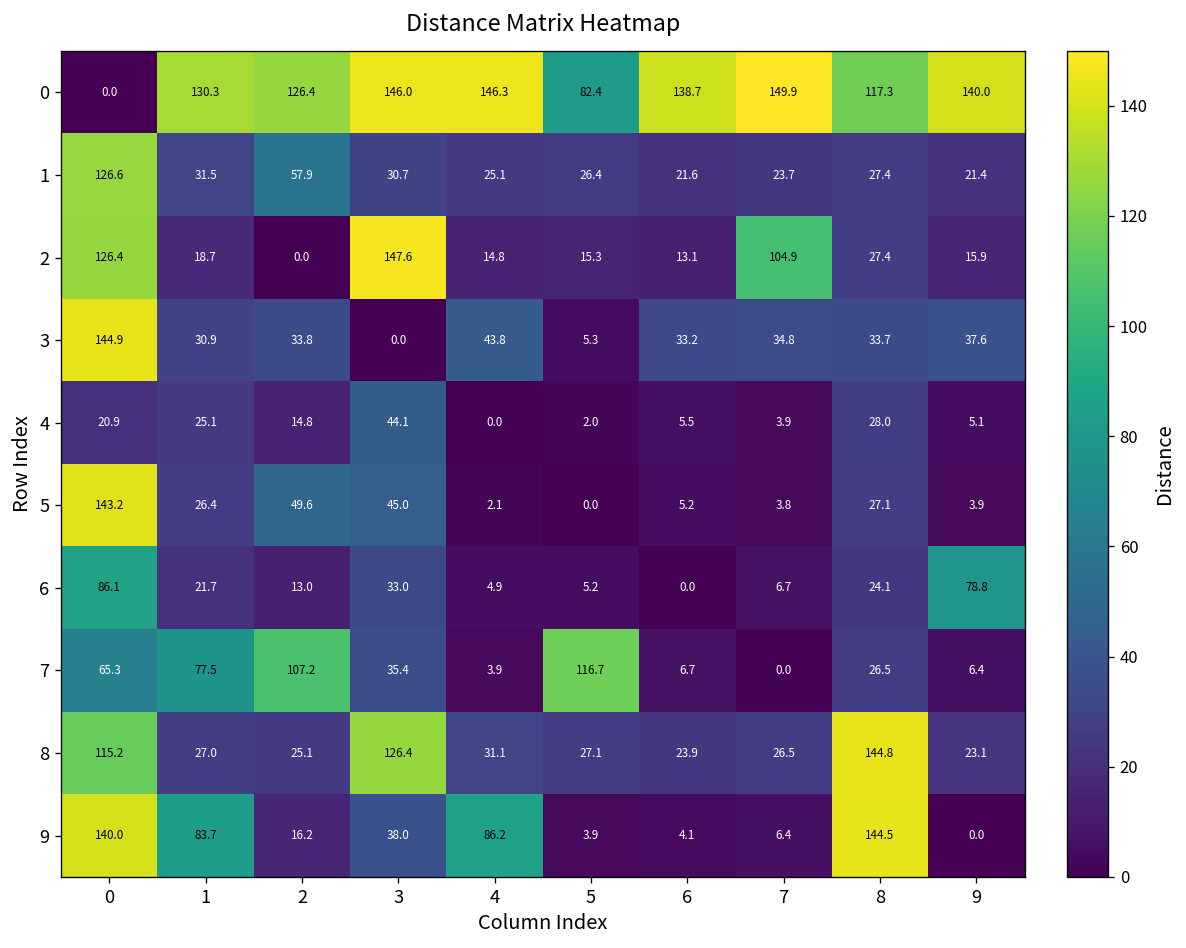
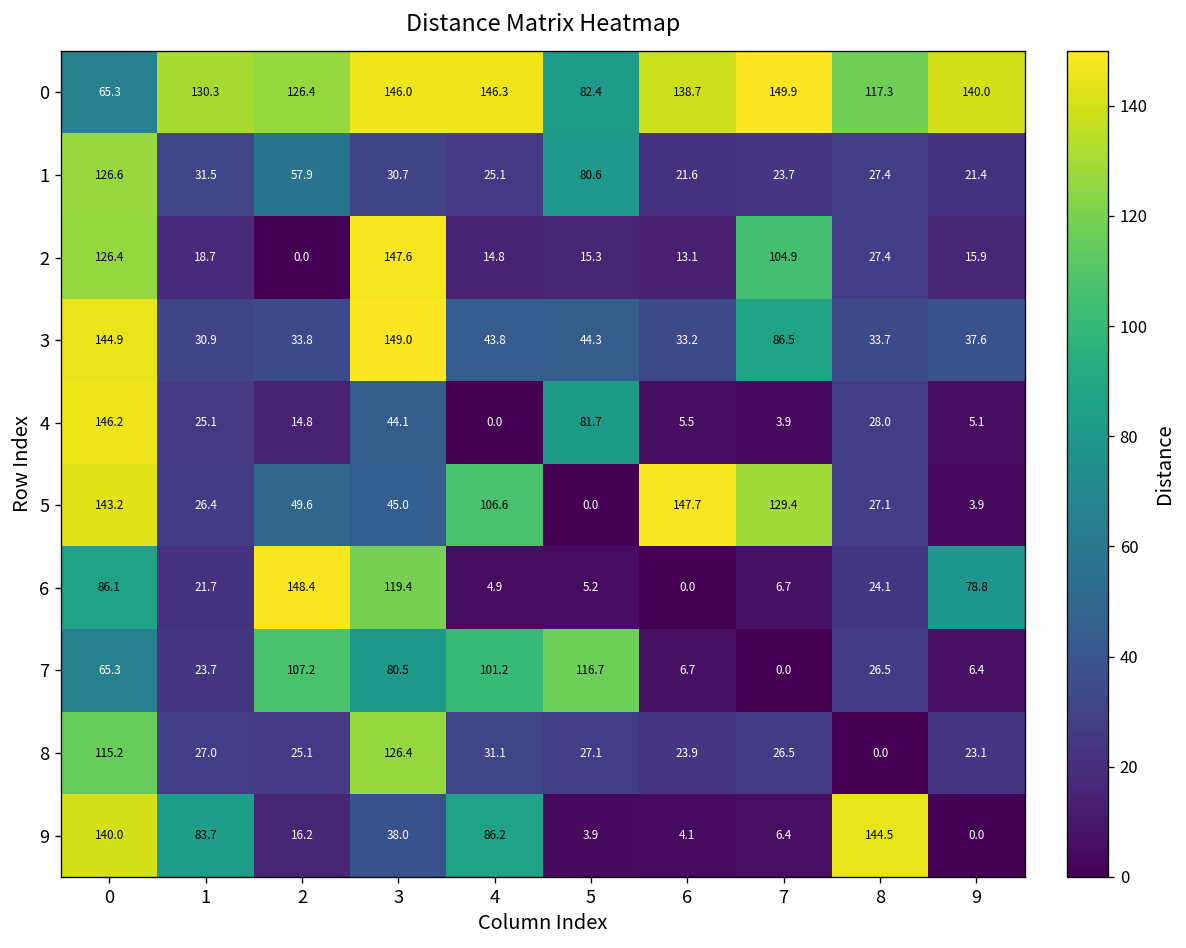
  {
    "0": {
-     "0": 0.0,
+     "0": 65.3,
      "1": 130.3,
      "2": 126.4,
      "3": 146.0,
      "4": 146.3,
      "5": 82.4,
      "6": 138.7,
      "7": 149.9,
      "8": 117.3,
      "9": 140.0
    },
    "1": {
      "0": 126.6,
      "1": 31.5,
      "2": 57.9,
      "3": 30.7,
      "4": 25.1,
-     "5": 26.4,
+     "5": 80.6,
      "6": 21.6,
      "7": 23.7,
      "8": 27.4,
      "9": 21.4
    },
    "2": {
      "0": 126.4,
      "1": 18.7,
      "2": 0.0,
      "3": 147.6,
      "4": 14.8,
      "5": 15.3,
      "6": 13.1,
      "7": 104.9,
      "8": 27.4,
      "9": 15.9
    },
    "3": {
      "0": 144.9,
      "1": 30.9,
      "2": 33.8,
-     "3": 0.0,
+     "3": 149.0,
      "4": 43.8,
-     "5": 5.3,
+     "5": 44.3,
      "6": 33.2,
-     "7": 34.8,
+     "7": 86.5,
      "8": 33.7,
      "9": 37.6
    },
    "4": {
-     "0": 20.9,
+     "0": 146.2,
      "1": 25.1,
      "2": 14.8,
      "3": 44.1,
      "4": 0.0,
-     "5": 2.0,
+     "5": 81.7,
      "6": 5.5,
      "7": 3.9,
      "8": 28.0,
      "9": 5.1
    },
    "5": {
      "0": 143.2,
      "1": 26.4,
      "2": 49.6,
      "3": 45.0,
-     "4": 2.1,
+     "4": 106.6,
      "5": 0.0,
-     "6": 5.2,
-     "7": 3.8,
+     "6": 147.7,
+     "7": 129.4,
      "8": 27.1,
      "9": 3.9
    },
    "6": {
      "0": 86.1,
      "1": 21.7,
-     "2": 13.0,
-     "3": 33.0,
+     "2": 148.4,
+     "3": 119.4,
      "4": 4.9,
      "5": 5.2,
      "6": 0.0,
      "7": 6.7,
      "8": 24.1,
      "9": 78.8
    },
    "7": {
      "0": 65.3,
-     "1": 77.5,
+     "1": 23.7,
      "2": 107.2,
-     "3": 35.4,
-     "4": 3.9,
+     "3": 80.5,
+     "4": 101.2,
      "5": 116.7,
      "6": 6.7,
      "7": 0.0,
      "8": 26.5,
      "9": 6.4
    },
    "8": {
      "0": 115.2,
      "1": 27.0,
      "2": 25.1,
      "3": 126.4,
      "4": 31.1,
      "5": 27.1,
      "6": 23.9,
      "7": 26.5,
-     "8": 144.8,
+     "8": 0.0,
      "9": 23.1
    },
    "9": {
      "0": 140.0,
      "1": 83.7,
      "2": 16.2,
      "3": 38.0,
      "4": 86.2,
      "5": 3.9,
      "6": 4.1,
      "7": 6.4,
      "8": 144.5,
      "9": 0.0
    }
  }
